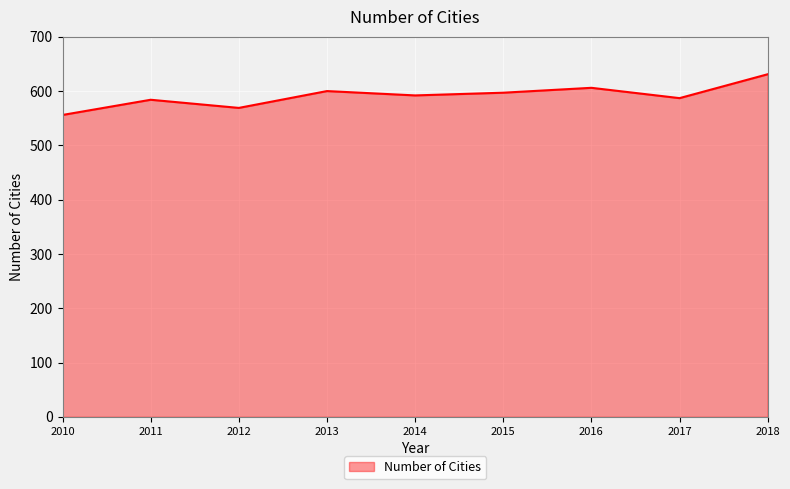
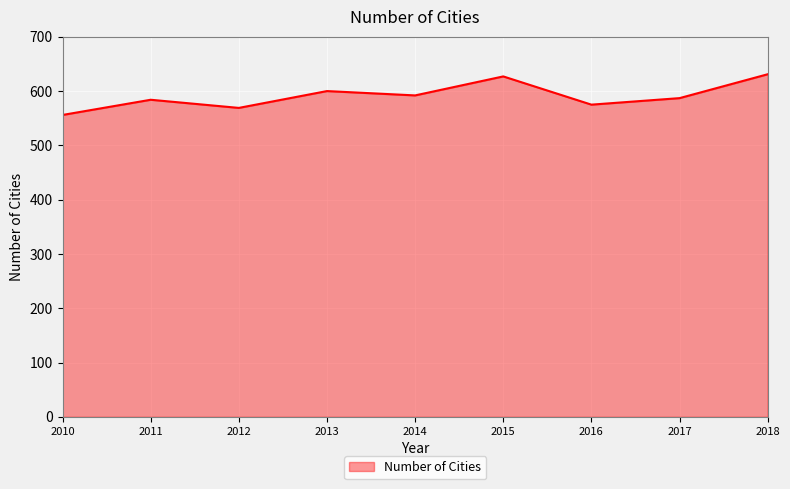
  {
    "2010": 560,
    "2011": 580,
    "2012": 570,
    "2013": 600,
    "2014": 590,
-   "2015": 600,
-   "2016": 610,
+   "2015": 630,
+   "2016": 580,
    "2017": 590,
    "2018": 630
  }
